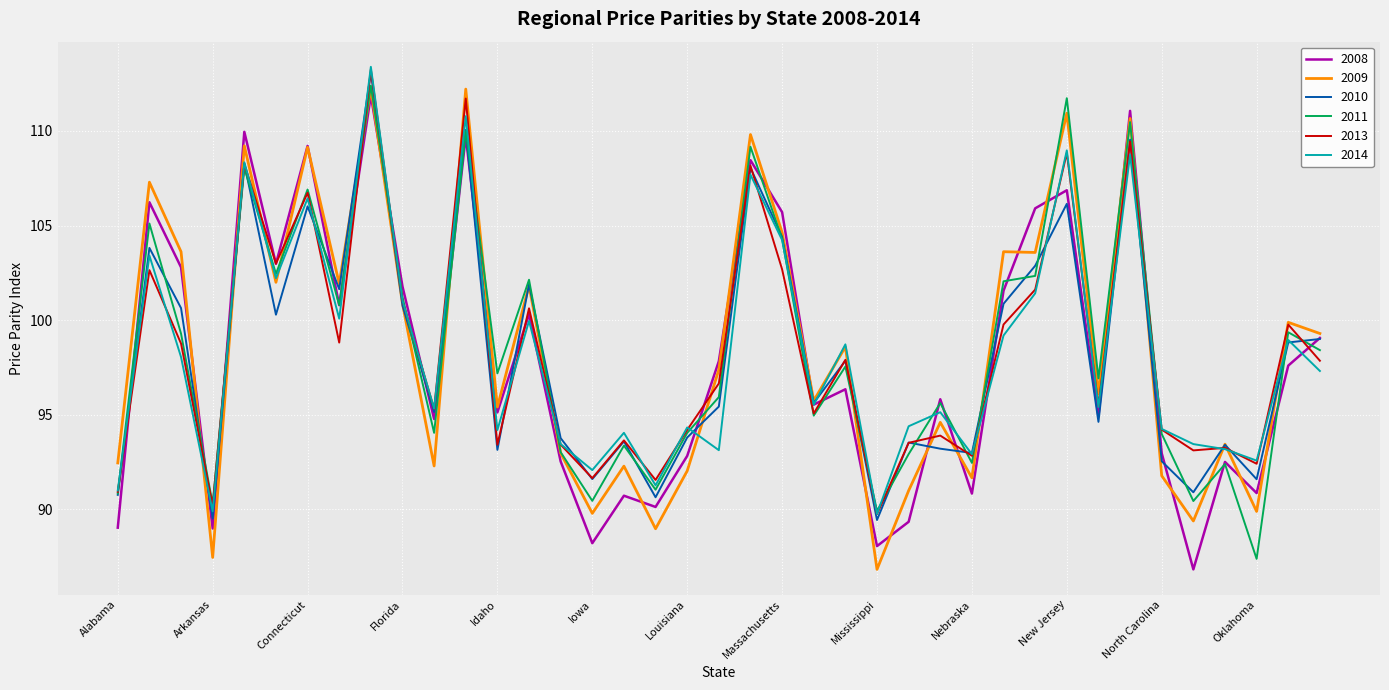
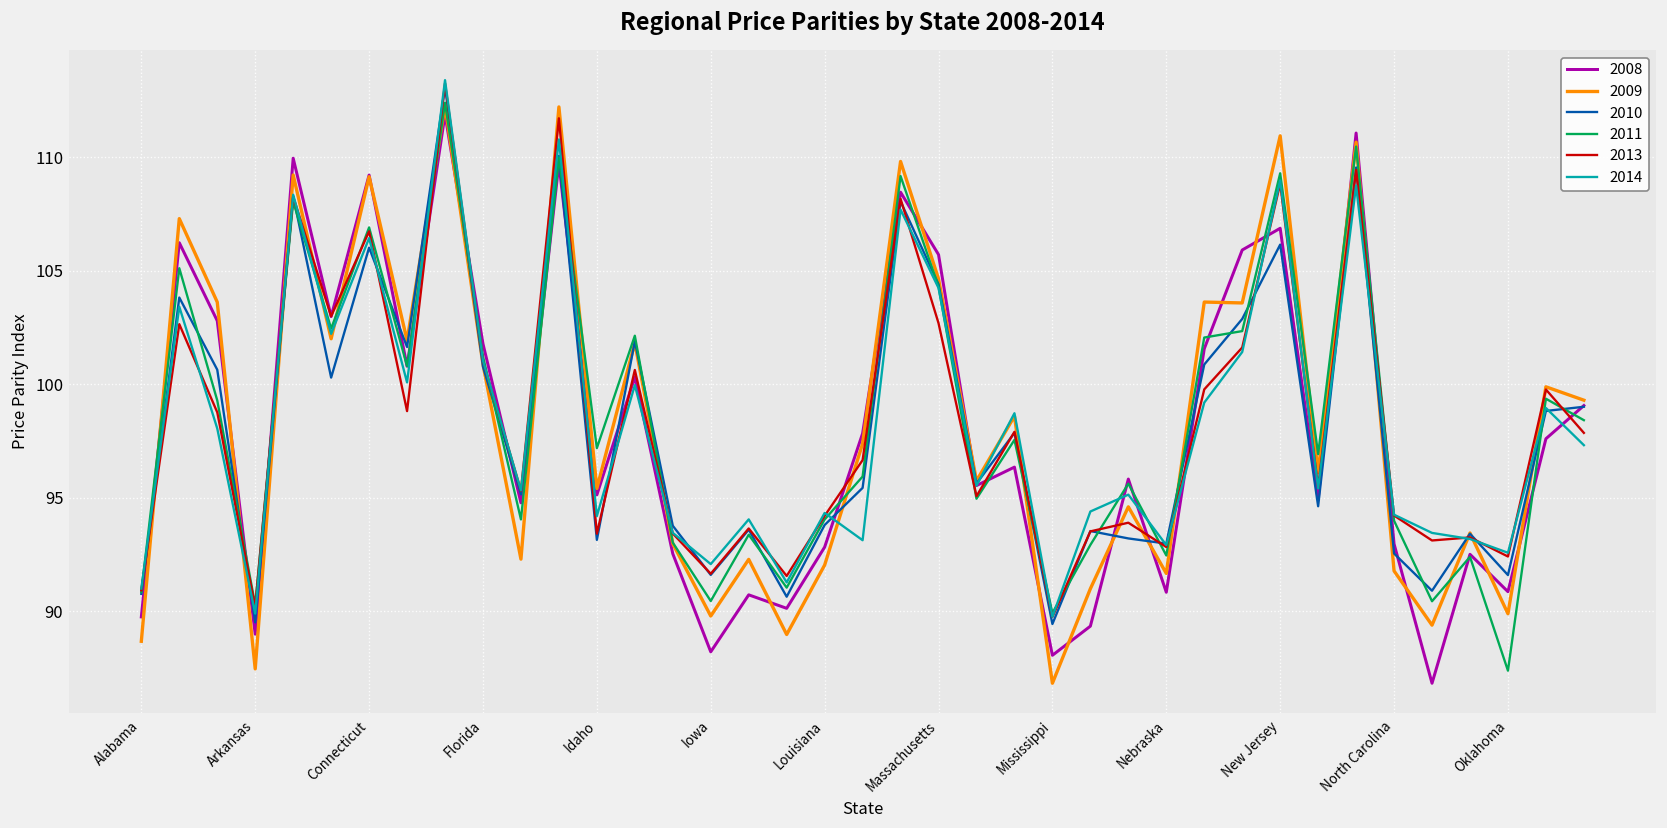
  {
    "2008": {
-     "Alabama": 89.0,
+     "Alabama": 89.8,
      "Arkansas": 89.0,
      "Florida": 101.8,
      "Idaho": 95.1,
      "Iowa": 88.2,
      "Louisiana": 92.8,
      "Massachusetts": 105.7,
      "Mississippi": 88.1,
      "Nebraska": 90.8,
      "New Jersey": 106.9,
      "North Carolina": 93.0,
      "Oklahoma": 90.9
    },
    "2009": {
-     "Alabama": 92.5,
+     "Alabama": 88.7,
      "Arkansas": 87.5,
      "Idaho": 95.4,
      "Iowa": 89.8,
      "Louisiana": 92.0,
      "Massachusetts": 104.6,
      "Mississippi": 86.8,
      "Nebraska": 91.7,
      "New Jersey": 110.9,
      "North Carolina": 91.8,
      "Oklahoma": 89.9
    },
    "2010": {
      "Arkansas": 89.5,
      "Connecticut": 106.0,
      "Idaho": 93.1,
      "Louisiana": 93.8,
      "Mississippi": 89.4,
      "New Jersey": 106.1,
      "North Carolina": 92.5,
      "Oklahoma": 91.6
    },
    "2011": {
      "Connecticut": 106.9,
      "Florida": 101.2,
      "Idaho": 97.2,
      "Iowa": 90.5,
      "Louisiana": 94.0,
      "Mississippi": 89.9,
      "Nebraska": 92.5,
-     "New Jersey": 111.7,
+     "New Jersey": 109.3,
      "North Carolina": 94.0,
      "Oklahoma": 87.4
    },
    "2013": {
      "Connecticut": 106.7,
      "Idaho": 93.4,
      "Massachusetts": 102.7,
      "New Jersey": 108.8,
      "Oklahoma": 92.4
    },
    "2014": {
      "Arkansas": 89.9,
      "Connecticut": 106.4,
      "Idaho": 94.2,
      "Iowa": 92.1,
      "New Jersey": 109.0,
      "Oklahoma": 92.6
    }
  }
